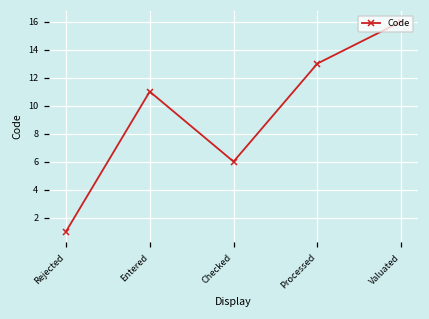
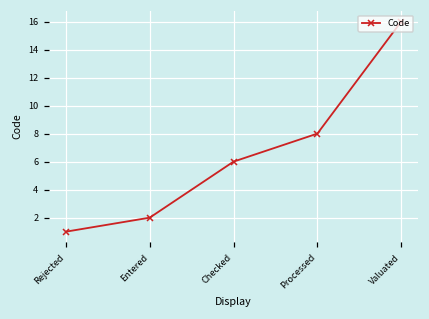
  {
    "Rejected": 1,
-   "Entered": 11,
+   "Entered": 2,
    "Checked": 6,
-   "Processed": 13
+   "Processed": 8
  }
